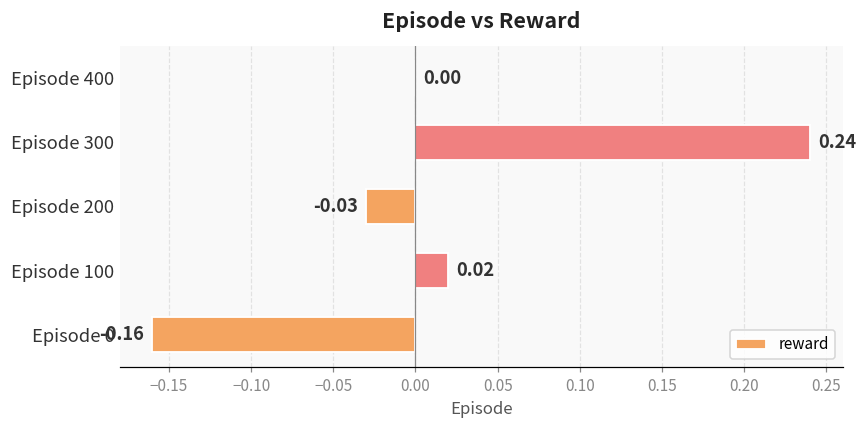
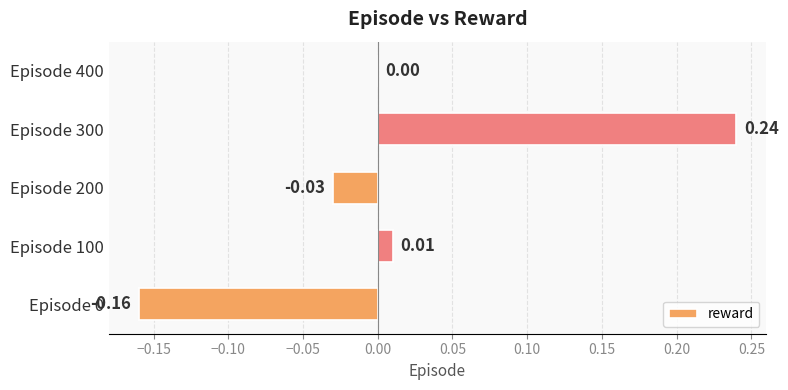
  {
    "Episode 400": 0.00,
    "Episode 300": 0.24,
    "Episode 200": -0.03,
-   "Episode 100": 0.02,
+   "Episode 100": 0.01,
    "Episode 0": -0.16
  }
